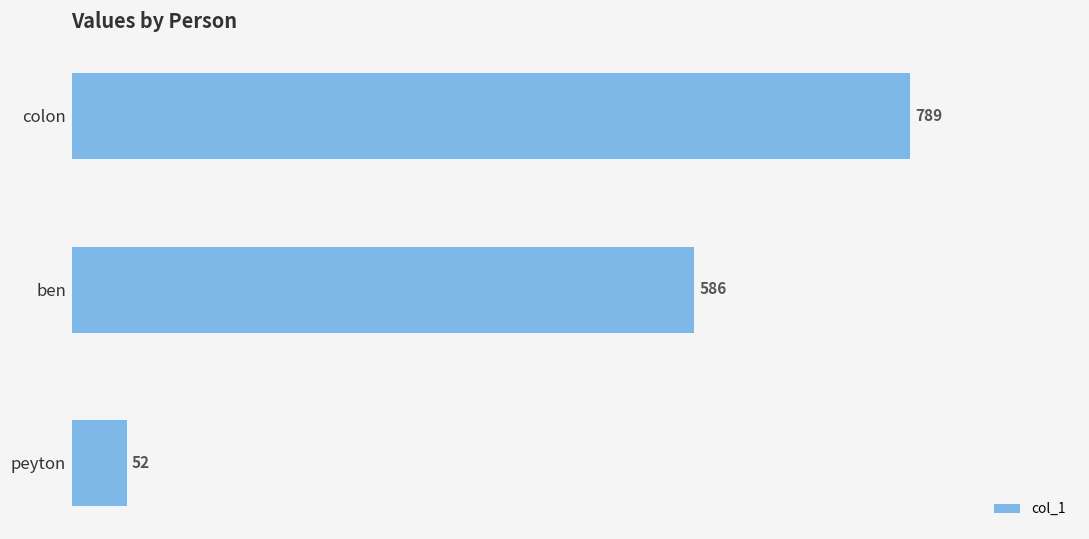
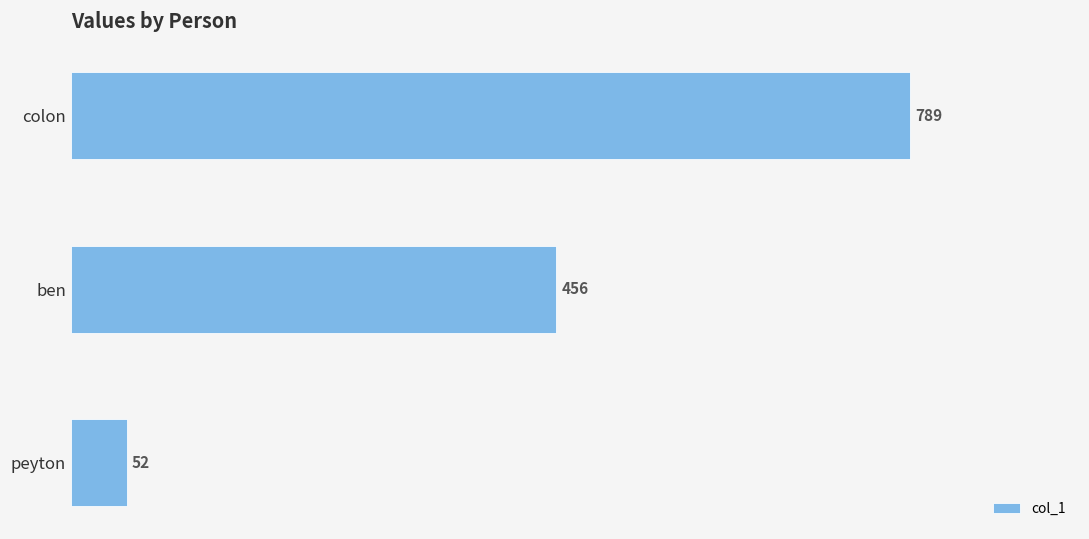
  {
    "colon": 789,
-   "ben": 586,
+   "ben": 456,
    "peyton": 52
  }
